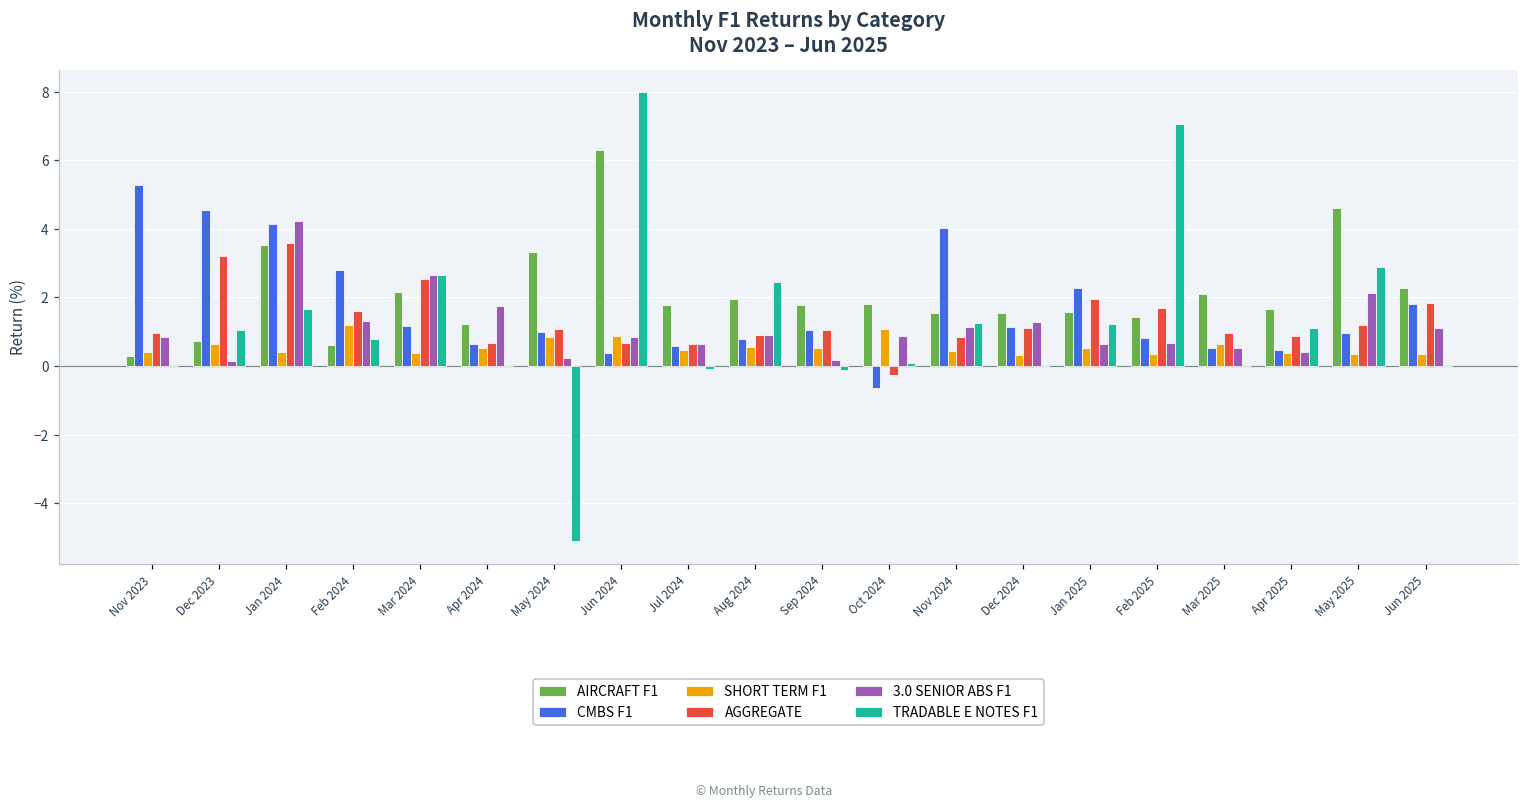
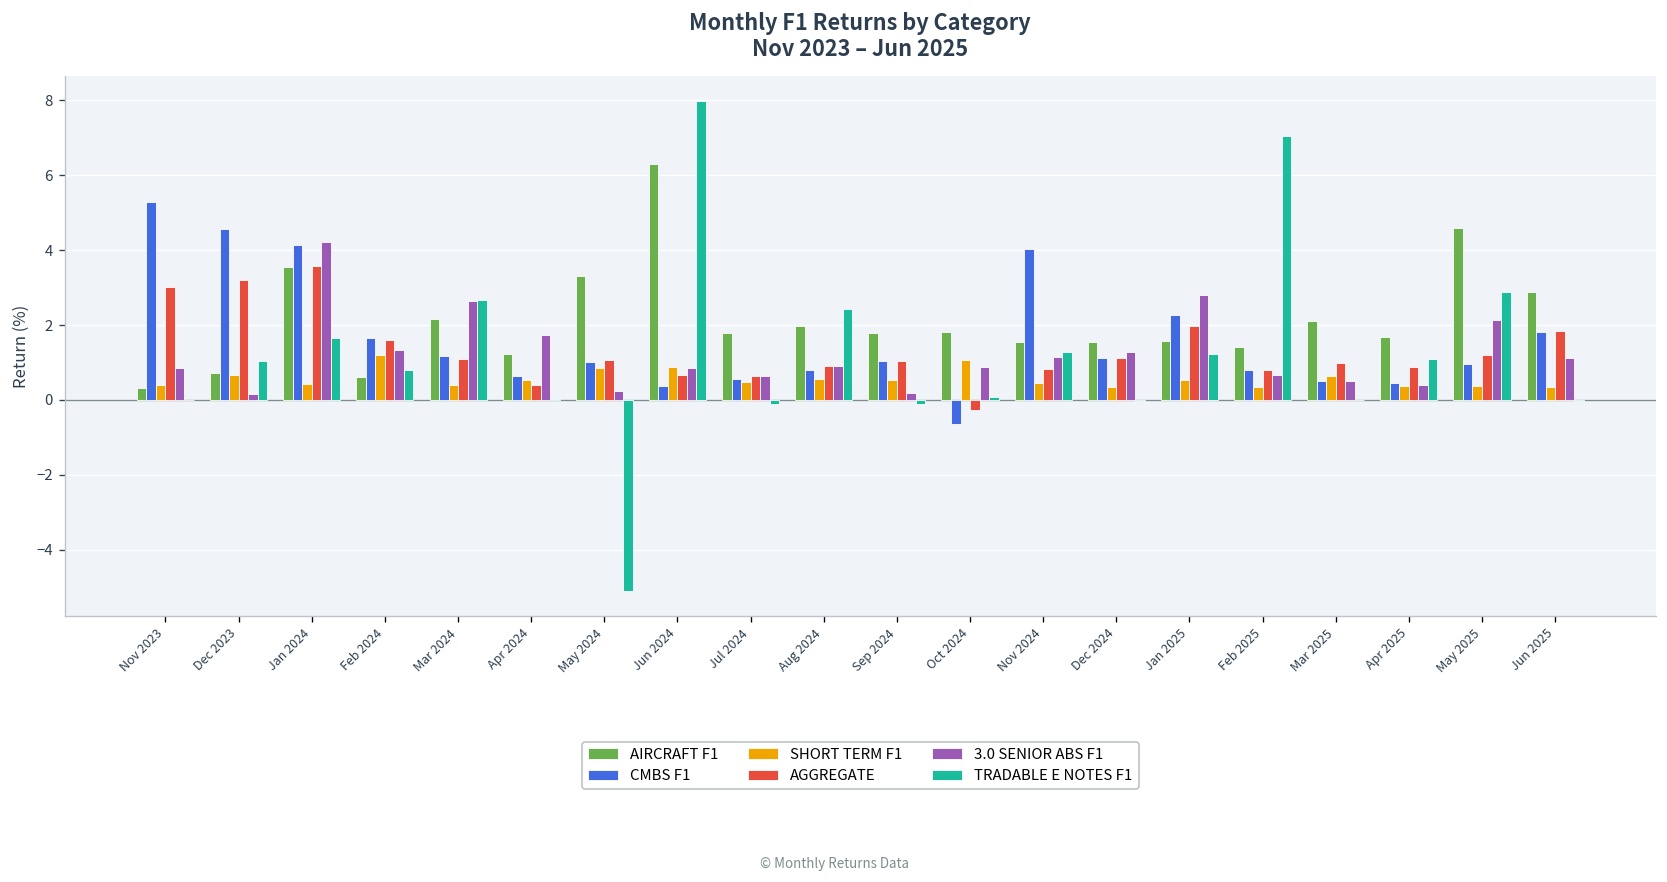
  {
    "AIRCRAFT F1": {
      "Nov 2023": 0.3,
      "Dec 2023": 0.7,
      "Jan 2024": 3.5,
      "Feb 2024": 0.6,
      "Mar 2024": 2.2,
      "Apr 2024": 1.2,
      "May 2024": 3.3,
      "Jun 2024": 6.3,
      "Jul 2024": 1.8,
      "Aug 2024": 2.0,
      "Sep 2024": 1.8,
      "Oct 2024": 1.8,
      "Nov 2024": 1.6,
      "Dec 2024": 1.6,
      "Jan 2025": 1.6,
      "Feb 2025": 1.4,
      "Mar 2025": 2.1,
      "Apr 2025": 1.7,
      "May 2025": 4.6,
-     "Jun 2025": 2.3
+     "Jun 2025": 2.9
    },
    "CMBS F1": {
      "Nov 2023": 5.3,
      "Dec 2023": 4.6,
      "Jan 2024": 4.1,
-     "Feb 2024": 2.8,
+     "Feb 2024": 1.6,
      "Mar 2024": 1.2,
      "Apr 2024": 0.6,
      "May 2024": 1.0,
      "Jun 2024": 0.4,
      "Jul 2024": 0.6,
      "Aug 2024": 0.8,
      "Sep 2024": 1.0,
      "Oct 2024": -0.6,
      "Nov 2024": 4.0,
      "Dec 2024": 1.1,
      "Jan 2025": 2.3,
      "Feb 2025": 0.8,
      "Mar 2025": 0.5,
      "Apr 2025": 0.5,
      "May 2025": 1.0,
      "Jun 2025": 1.8
    },
    "SHORT TERM F1": {
      "Nov 2023": 0.4,
      "Dec 2023": 0.7,
      "Jan 2024": 0.4,
      "Feb 2024": 1.2,
      "Mar 2024": 0.4,
      "Apr 2024": 0.5,
      "May 2024": 0.9,
      "Jun 2024": 0.9,
      "Jul 2024": 0.5,
      "Aug 2024": 0.6,
      "Sep 2024": 0.5,
      "Oct 2024": 1.1,
      "Nov 2024": 0.5,
      "Dec 2024": 0.3,
      "Jan 2025": 0.5,
      "Feb 2025": 0.3,
      "Mar 2025": 0.6,
      "Apr 2025": 0.4,
      "May 2025": 0.4,
      "Jun 2025": 0.3
    },
    "AGGREGATE": {
-     "Nov 2023": 1.0,
+     "Nov 2023": 3.0,
      "Dec 2023": 3.2,
      "Jan 2024": 3.6,
      "Feb 2024": 1.6,
-     "Mar 2024": 2.5,
-     "Apr 2024": 0.7,
+     "Mar 2024": 1.1,
+     "Apr 2024": 0.4,
      "May 2024": 1.1,
      "Jun 2024": 0.7,
      "Jul 2024": 0.6,
      "Aug 2024": 0.9,
      "Sep 2024": 1.0,
      "Oct 2024": -0.3,
      "Nov 2024": 0.8,
      "Dec 2024": 1.1,
      "Jan 2025": 2.0,
-     "Feb 2025": 1.7,
+     "Feb 2025": 0.8,
      "Mar 2025": 1.0,
      "Apr 2025": 0.9,
      "May 2025": 1.2,
      "Jun 2025": 1.8
    },
    "3.0 SENIOR ABS F1": {
      "Nov 2023": 0.8,
      "Dec 2023": 0.1,
      "Jan 2024": 4.2,
      "Feb 2024": 1.3,
      "Mar 2024": 2.7,
      "Apr 2024": 1.7,
      "May 2024": 0.2,
      "Jun 2024": 0.9,
      "Jul 2024": 0.6,
      "Aug 2024": 0.9,
      "Sep 2024": 0.2,
      "Oct 2024": 0.9,
      "Nov 2024": 1.1,
      "Dec 2024": 1.3,
-     "Jan 2025": 0.6,
+     "Jan 2025": 2.8,
      "Feb 2025": 0.7,
      "Mar 2025": 0.5,
      "Apr 2025": 0.4,
      "May 2025": 2.1,
      "Jun 2025": 1.1
    },
    "TRADABLE E NOTES F1": {
      "Nov 2023": 0.0,
      "Dec 2023": 1.0,
      "Jan 2024": 1.7,
      "Feb 2024": 0.8,
      "Mar 2024": 2.7,
      "May 2024": -5.1,
      "Jun 2024": 8.0,
      "Jul 2024": -0.1,
      "Aug 2024": 2.4,
      "Sep 2024": -0.1,
      "Oct 2024": 0.1,
      "Nov 2024": 1.3,
      "Jan 2025": 1.2,
      "Feb 2025": 7.0,
      "Apr 2025": 1.1,
      "May 2025": 2.9
    }
  }
